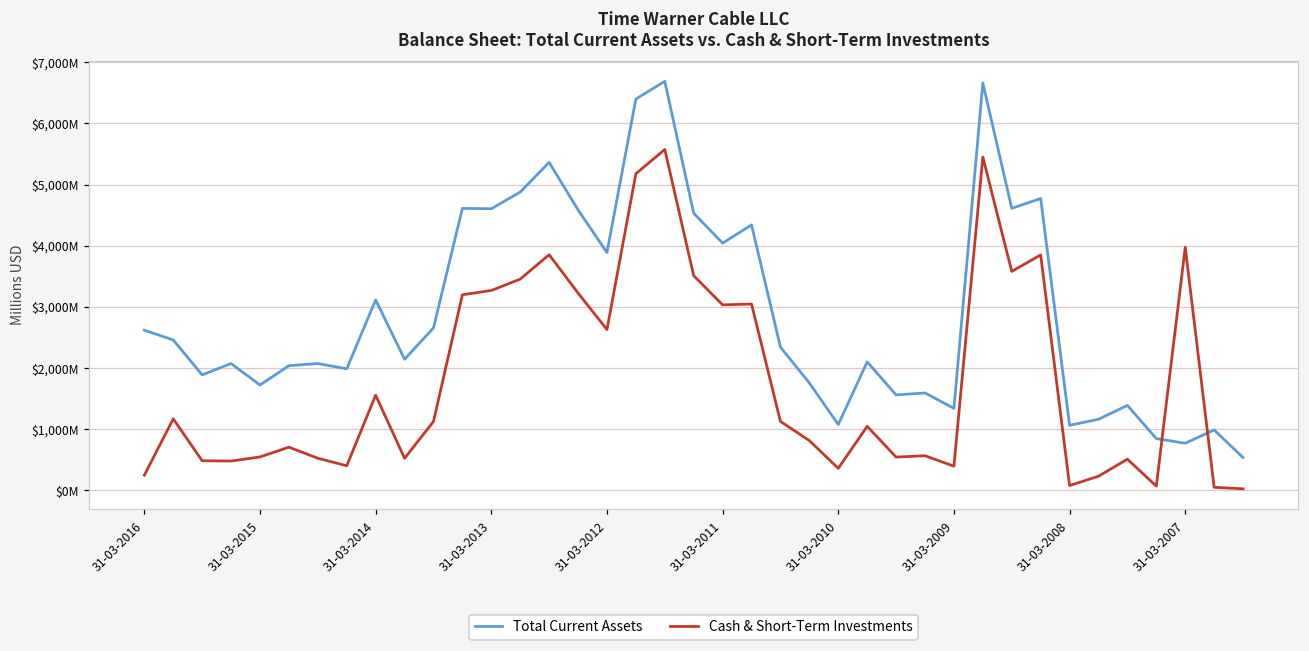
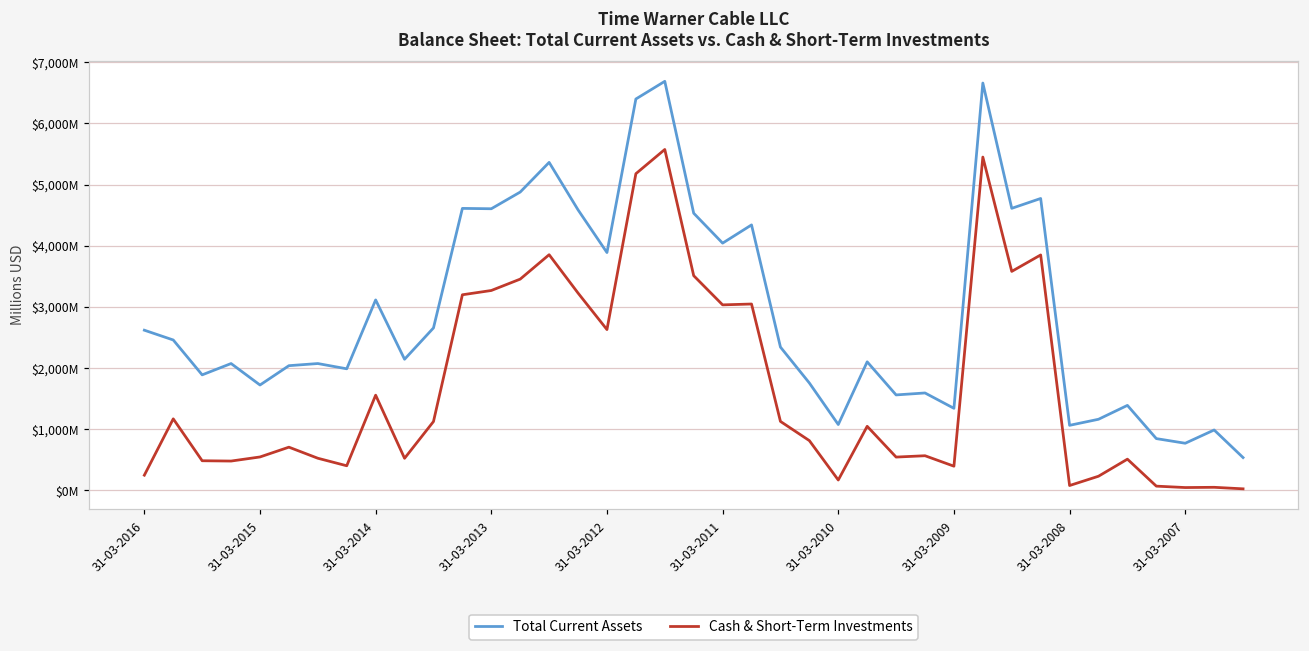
  {
    "Total Current Assets": {
      "31-03-2016": "$2,600,000,000",
      "31-03-2015": "$1,700,000,000",
      "31-03-2014": "$3,100,000,000",
      "31-03-2013": "$4,600,000,000",
      "31-03-2012": "$3,900,000,000",
      "31-03-2011": "$4,000,000,000",
      "31-03-2010": "$1,100,000,000",
      "31-03-2009": "$1,300,000,000",
      "31-03-2008": "$1,100,000,000",
      "31-03-2007": "$800,000,000"
    },
    "Cash & Short-Term Investments": {
      "31-03-2016": "$200,000,000",
      "31-03-2015": "$500,000,000",
      "31-03-2014": "$1,600,000,000",
      "31-03-2013": "$3,300,000,000",
      "31-03-2012": "$2,600,000,000",
      "31-03-2011": "$3,000,000,000",
-     "31-03-2010": "$400,000,000",
+     "31-03-2010": "$200,000,000",
      "31-03-2009": "$400,000,000",
      "31-03-2008": "$100,000,000",
-     "31-03-2007": "$4,000,000,000"
+     "31-03-2007": "$0"
    }
  }
